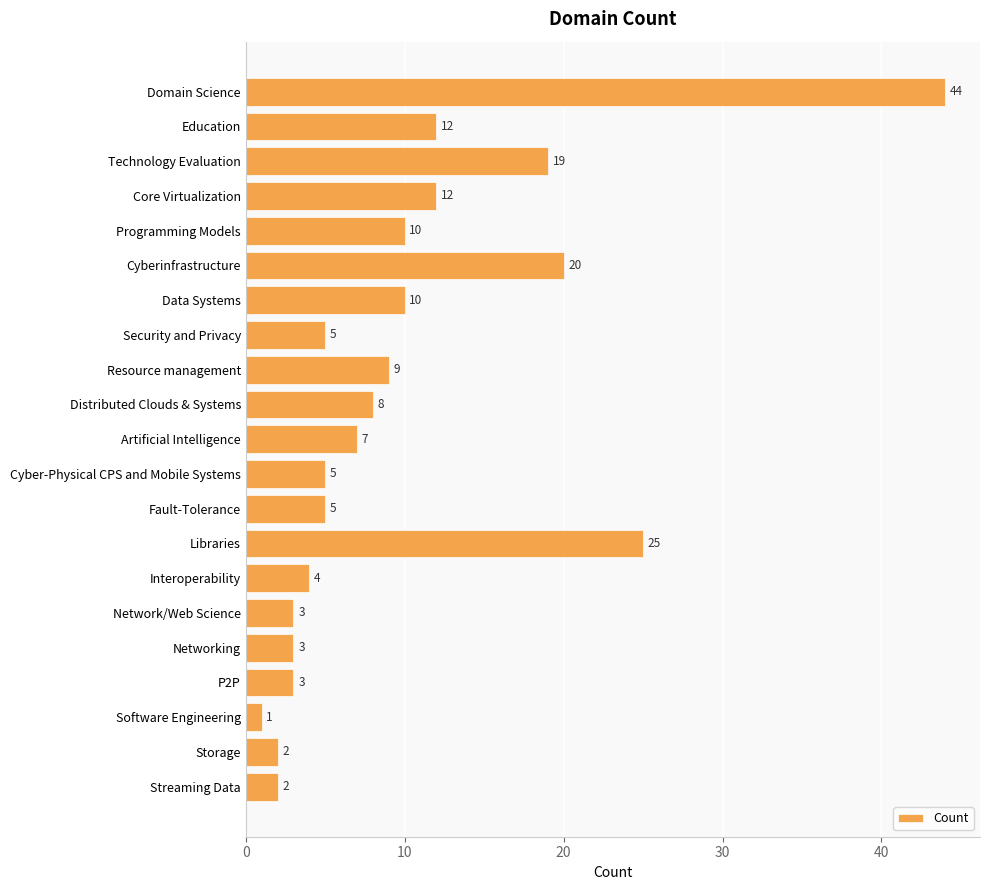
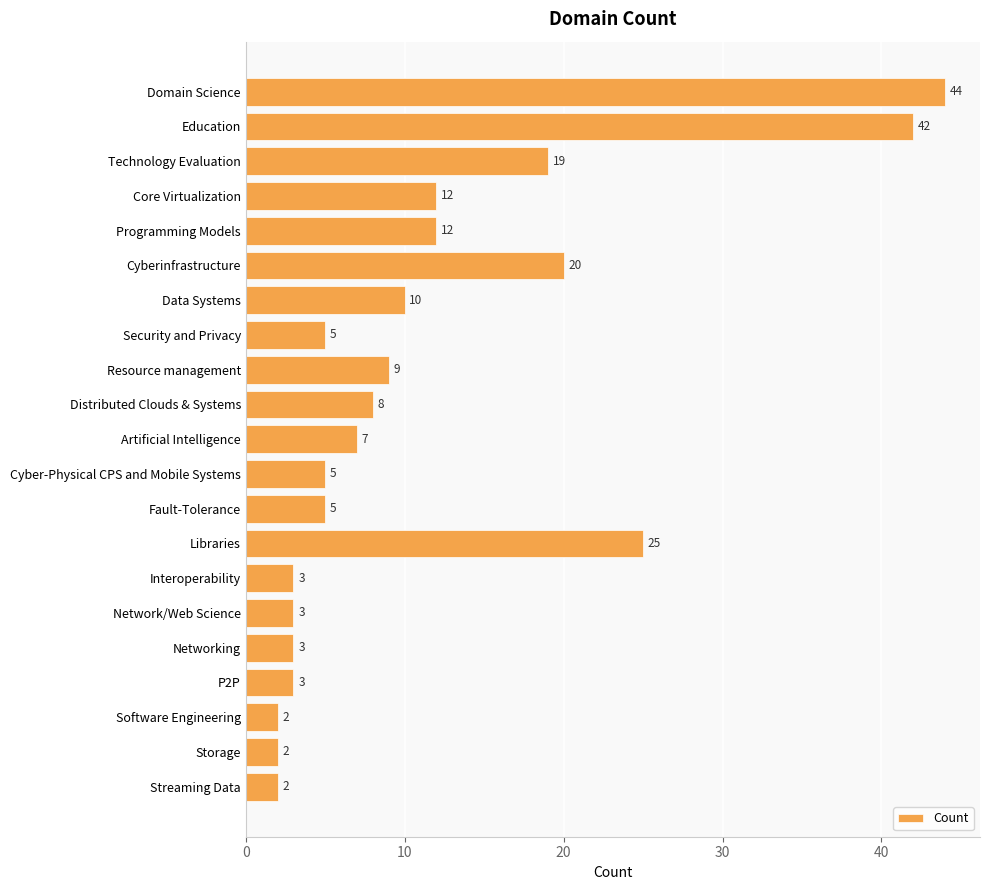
  {
    "Domain Science": 44,
-   "Education": 12,
+   "Education": 42,
    "Technology Evaluation": 19,
    "Core Virtualization": 12,
-   "Programming Models": 10,
+   "Programming Models": 12,
    "Cyberinfrastructure": 20,
    "Data Systems": 10,
    "Security and Privacy": 5,
    "Resource management": 9,
    "Distributed Clouds & Systems": 8,
    "Artificial Intelligence": 7,
    "Cyber-Physical CPS and Mobile Systems": 5,
    "Fault-Tolerance": 5,
    "Libraries": 25,
-   "Interoperability": 4,
+   "Interoperability": 3,
    "Network/Web Science": 3,
    "Networking": 3,
    "P2P": 3,
-   "Software Engineering": 1,
+   "Software Engineering": 2,
    "Storage": 2,
    "Streaming Data": 2
  }
